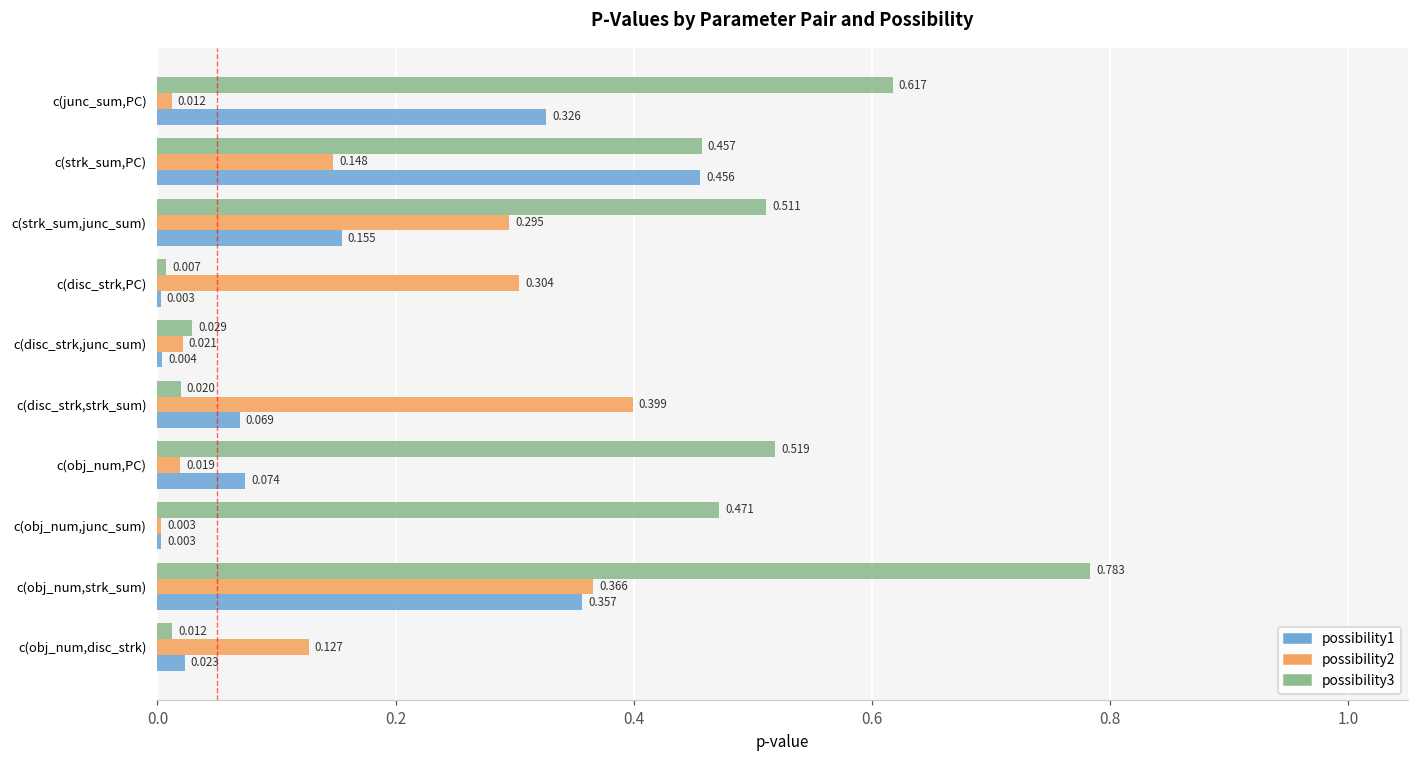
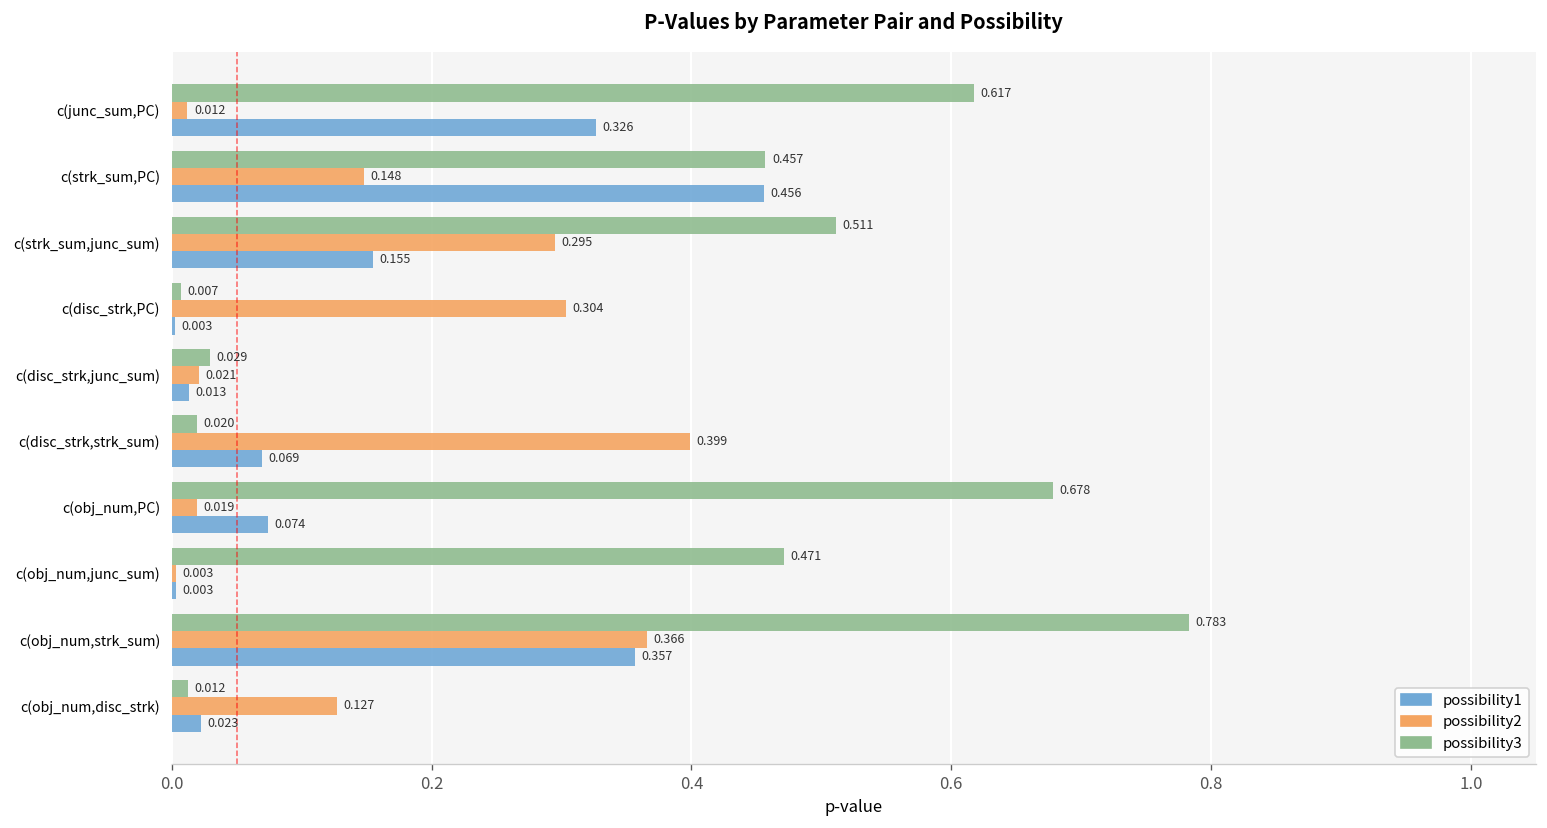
  {
    "possibility1": {
      "c(junc_sum,PC)": 0.326,
      "c(strk_sum,PC)": 0.456,
      "c(strk_sum,junc_sum)": 0.155,
      "c(disc_strk,PC)": 0.003,
-     "c(disc_strk,junc_sum)": 0.004,
+     "c(disc_strk,junc_sum)": 0.013,
      "c(disc_strk,strk_sum)": 0.069,
      "c(obj_num,PC)": 0.074,
      "c(obj_num,junc_sum)": 0.003,
      "c(obj_num,strk_sum)": 0.357,
      "c(obj_num,disc_strk)": 0.023
    },
    "possibility2": {
      "c(junc_sum,PC)": 0.012,
      "c(strk_sum,PC)": 0.148,
      "c(strk_sum,junc_sum)": 0.295,
      "c(disc_strk,PC)": 0.304,
      "c(disc_strk,junc_sum)": 0.021,
      "c(disc_strk,strk_sum)": 0.399,
      "c(obj_num,PC)": 0.019,
      "c(obj_num,junc_sum)": 0.003,
      "c(obj_num,strk_sum)": 0.366,
      "c(obj_num,disc_strk)": 0.127
    },
    "possibility3": {
      "c(junc_sum,PC)": 0.617,
      "c(strk_sum,PC)": 0.457,
      "c(strk_sum,junc_sum)": 0.511,
      "c(disc_strk,PC)": 0.007,
      "c(disc_strk,junc_sum)": 0.029,
      "c(disc_strk,strk_sum)": 0.020,
-     "c(obj_num,PC)": 0.519,
+     "c(obj_num,PC)": 0.678,
      "c(obj_num,junc_sum)": 0.471,
      "c(obj_num,strk_sum)": 0.783,
      "c(obj_num,disc_strk)": 0.012
    }
  }
